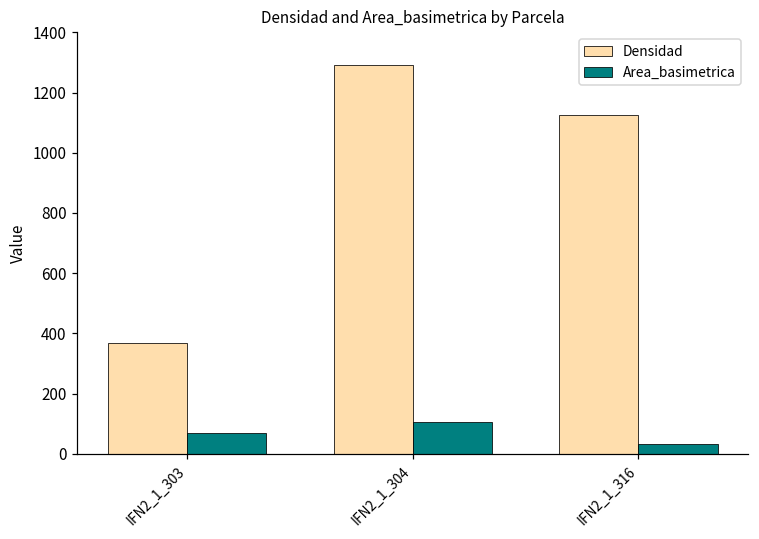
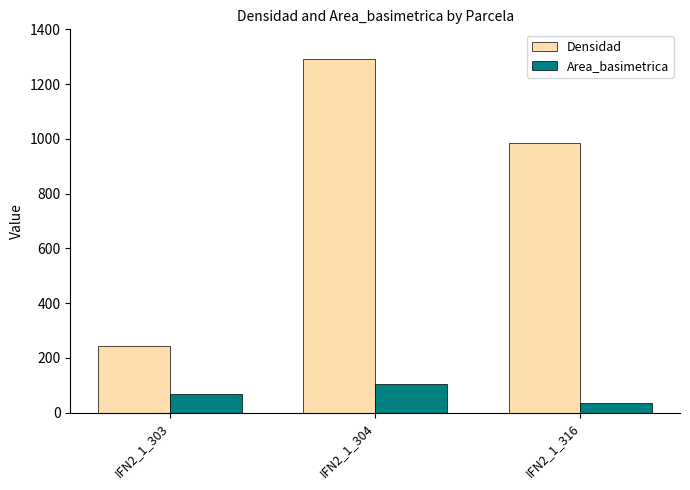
  {
    "Densidad": {
-     "IFN2_1_303": 370,
+     "IFN2_1_303": 240,
      "IFN2_1_304": 1290,
-     "IFN2_1_316": 1120
+     "IFN2_1_316": 980
    },
    "Area_basimetrica": {
      "IFN2_1_303": 70,
      "IFN2_1_304": 110,
      "IFN2_1_316": 30
    }
  }
